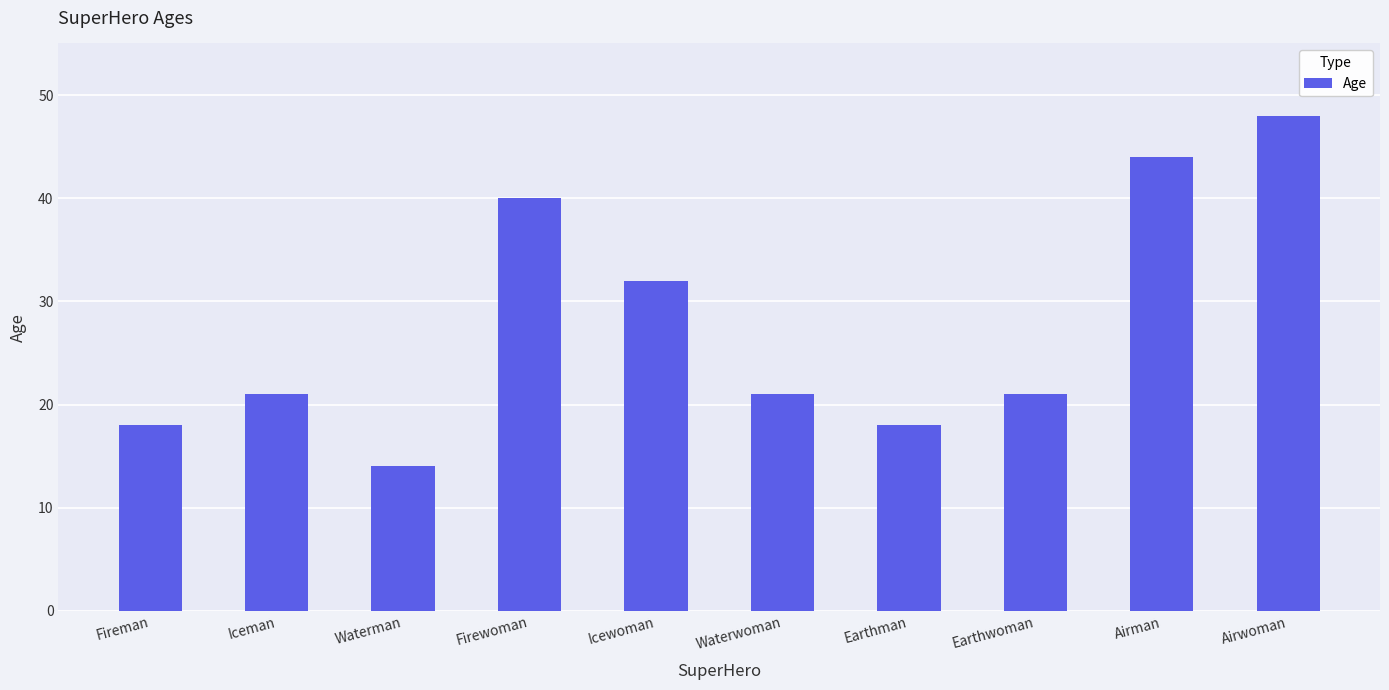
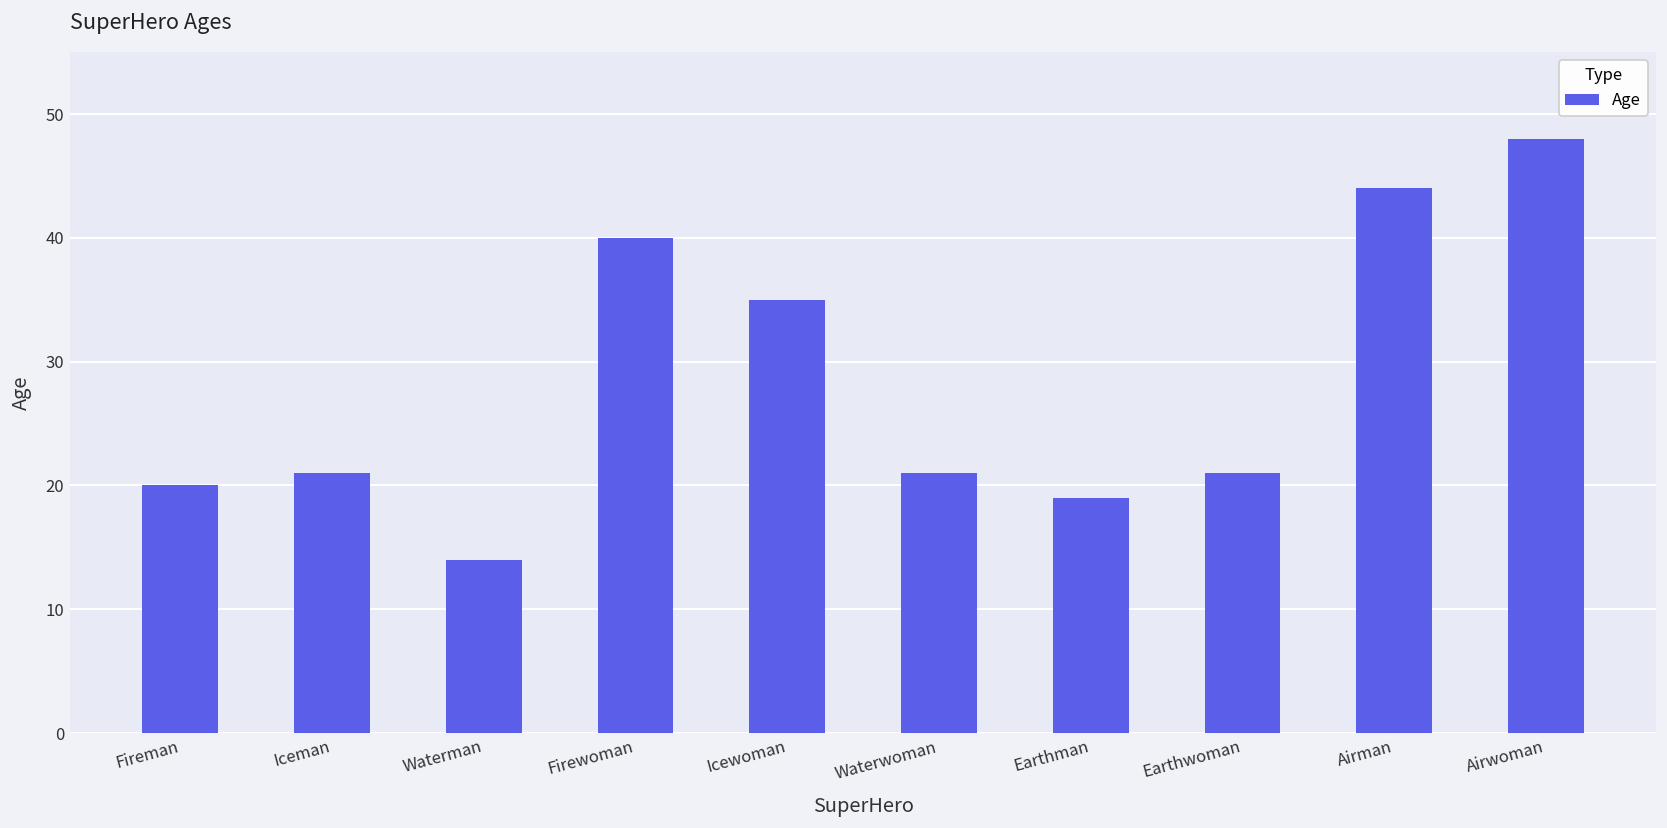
  {
-   "Fireman": 18,
+   "Fireman": 20,
    "Iceman": 21,
    "Waterman": 14,
    "Firewoman": 40,
-   "Icewoman": 32,
+   "Icewoman": 35,
    "Waterwoman": 21,
-   "Earthman": 18,
+   "Earthman": 19,
    "Earthwoman": 21,
    "Airman": 44,
    "Airwoman": 48
  }
